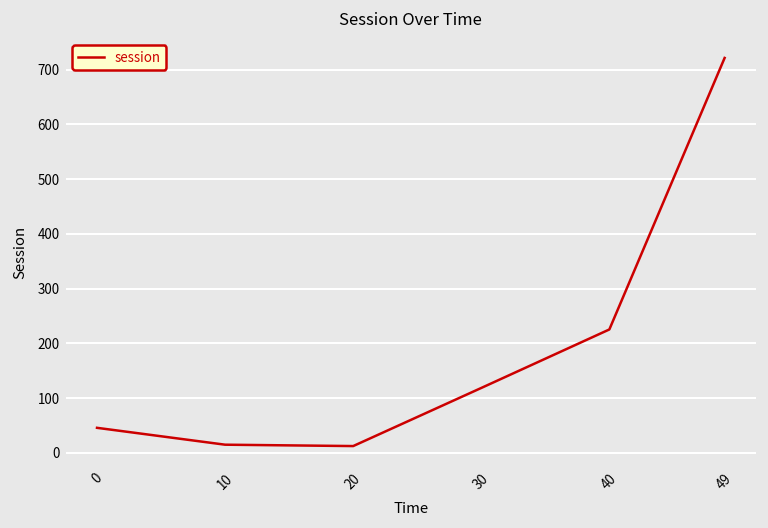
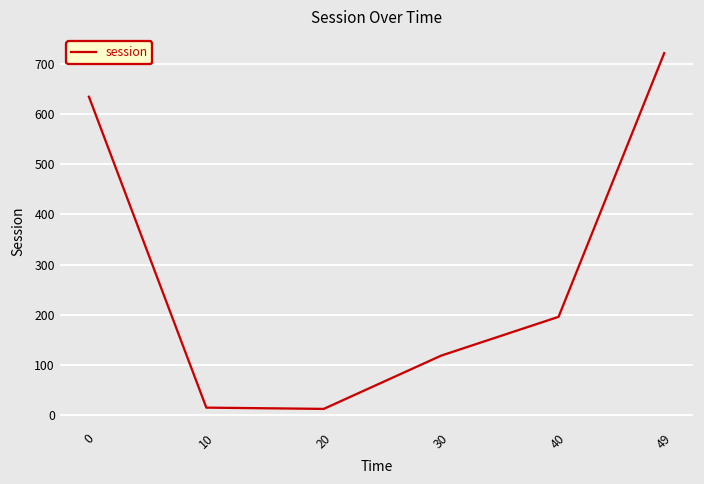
  {
-   "0": 50,
+   "0": 630,
    "10": 10,
    "20": 10,
    "30": 120,
-   "40": 230,
+   "40": 200,
    "49": 720
  }
